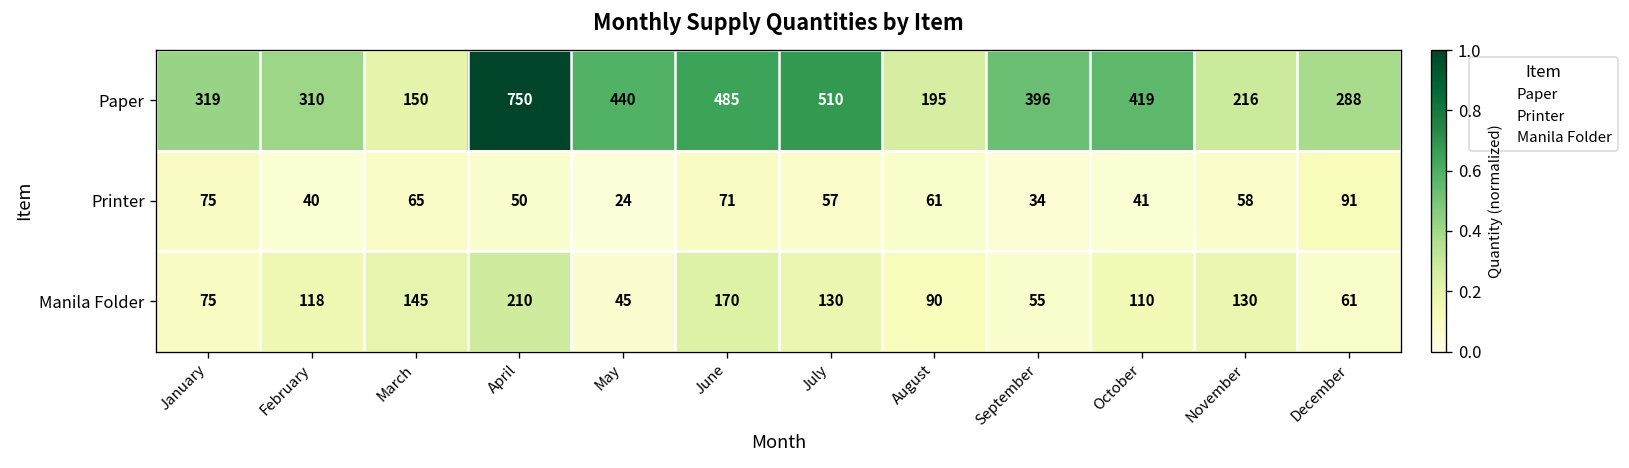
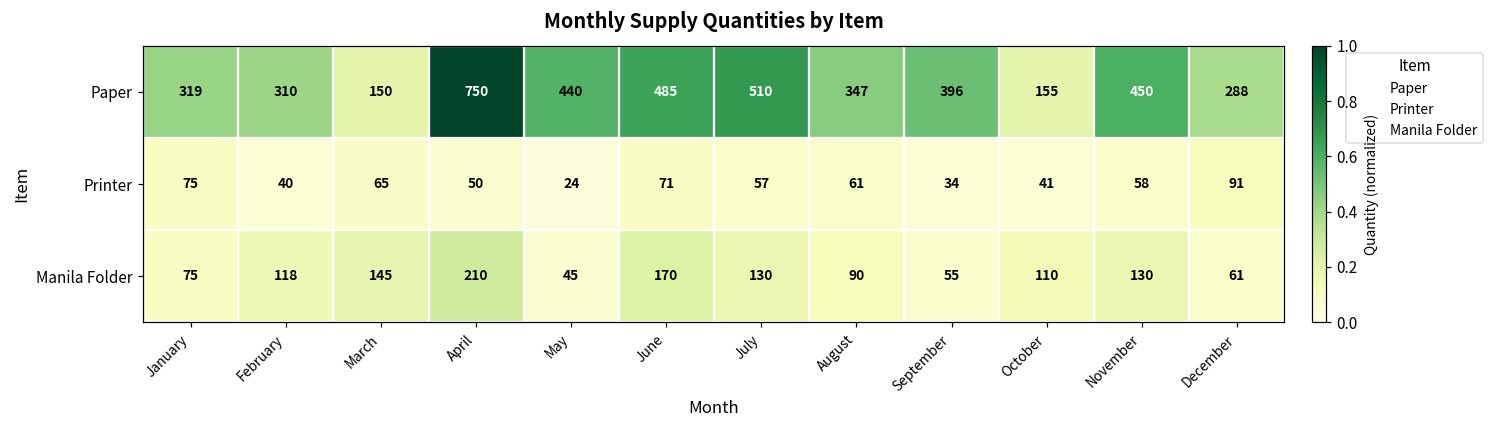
  {
    "Paper": {
      "January": 319,
      "February": 310,
      "March": 150,
      "April": 750,
      "May": 440,
      "June": 485,
      "July": 510,
-     "August": 195,
+     "August": 347,
      "September": 396,
-     "October": 419,
-     "November": 216,
+     "October": 155,
+     "November": 450,
      "December": 288
    },
    "Printer": {
      "January": 75,
      "February": 40,
      "March": 65,
      "April": 50,
      "May": 24,
      "June": 71,
      "July": 57,
      "August": 61,
      "September": 34,
      "October": 41,
      "November": 58,
      "December": 91
    },
    "Manila Folder": {
      "January": 75,
      "February": 118,
      "March": 145,
      "April": 210,
      "May": 45,
      "June": 170,
      "July": 130,
      "August": 90,
      "September": 55,
      "October": 110,
      "November": 130,
      "December": 61
    }
  }
